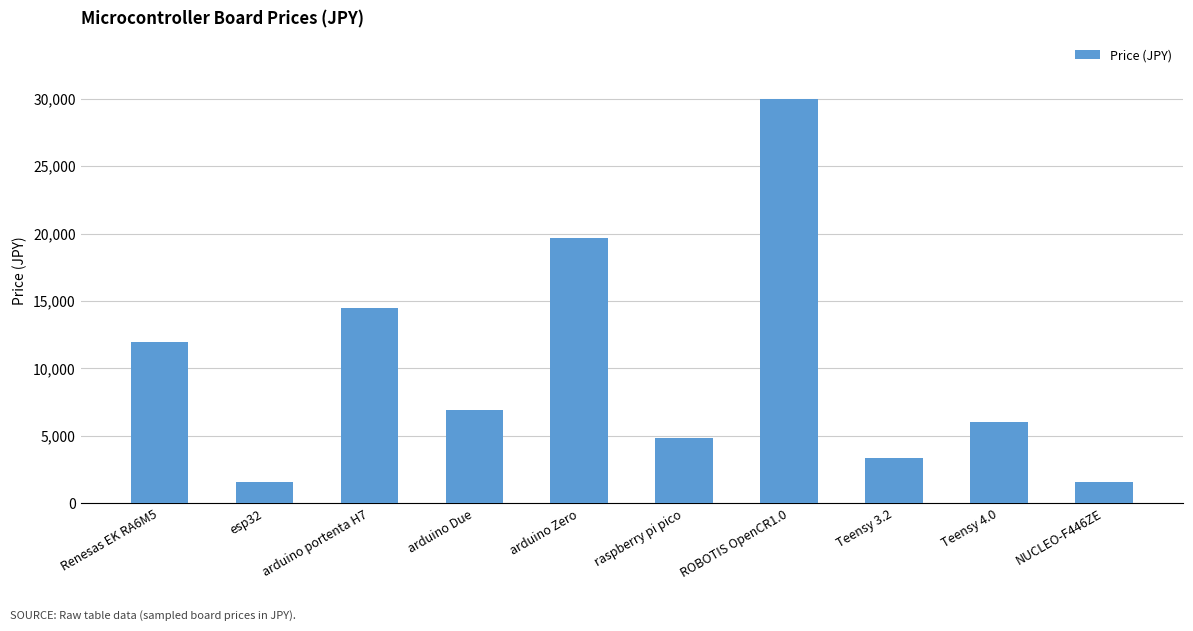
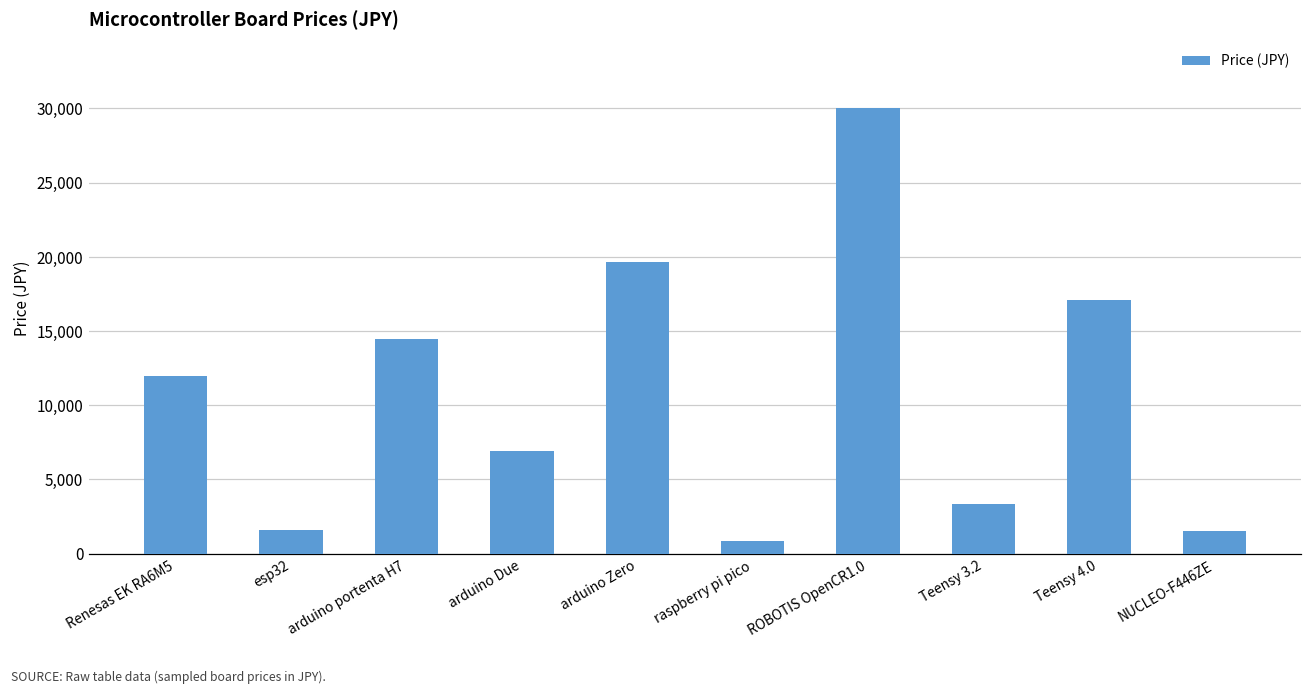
  {
    "Renesas EK RA6M5": "12,000",
    "esp32": "1,600",
    "arduino portenta H7": "14,500",
    "arduino Due": "6,900",
    "arduino Zero": "19,700",
-   "raspberry pi pico": "4,900",
+   "raspberry pi pico": "900",
    "ROBOTIS OpenCR1.0": "30,000",
    "Teensy 3.2": "3,400",
-   "Teensy 4.0": "6,000",
+   "Teensy 4.0": "17,100",
    "NUCLEO-F446ZE": "1,600"
  }
